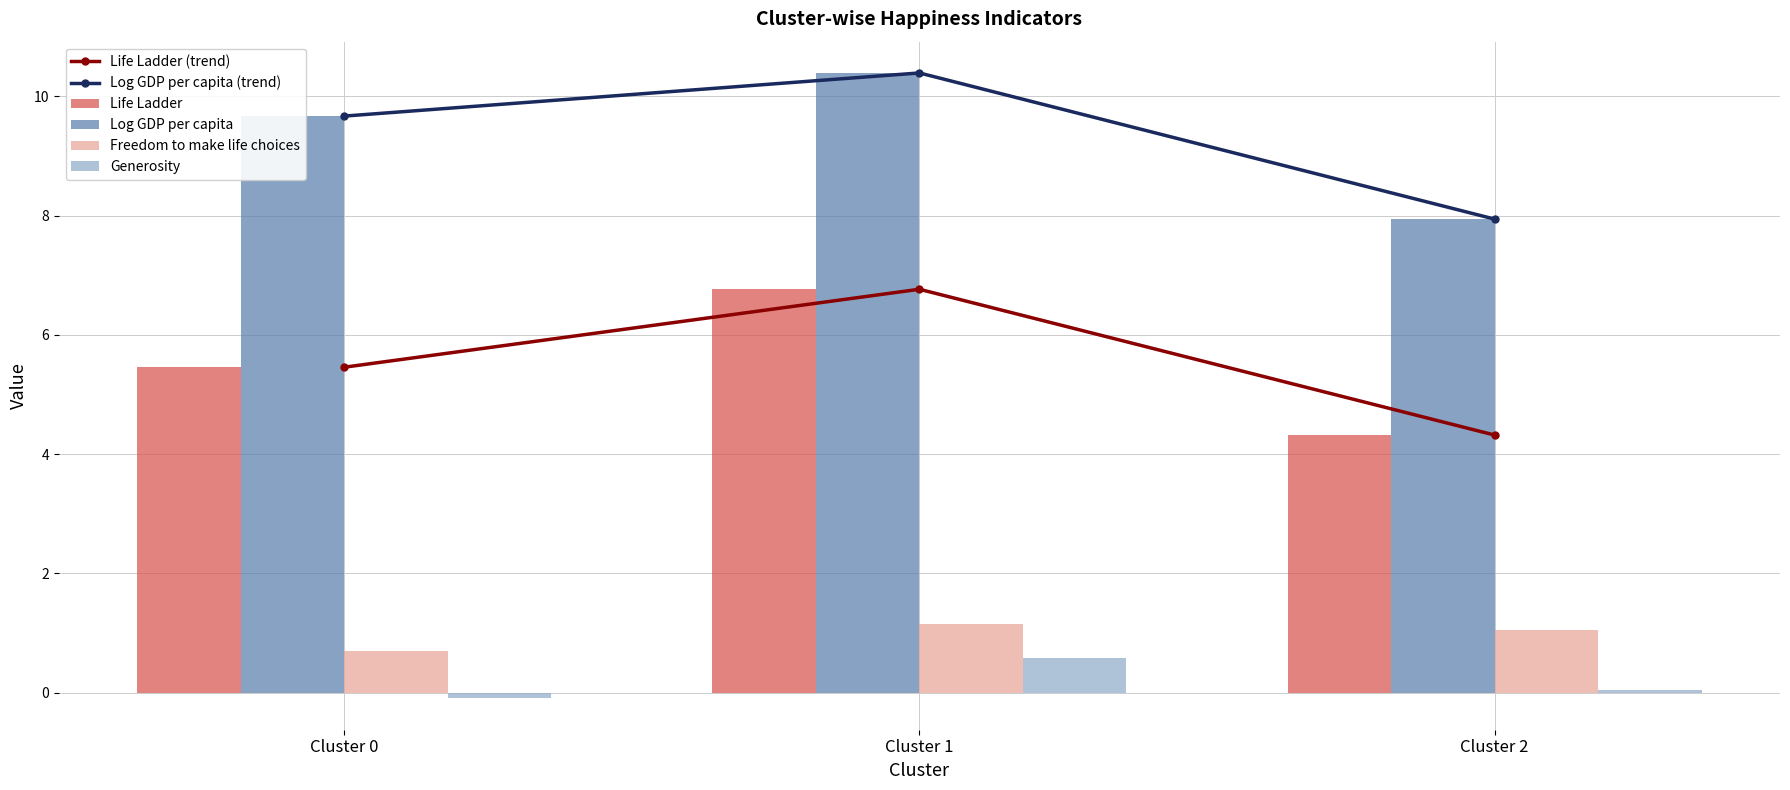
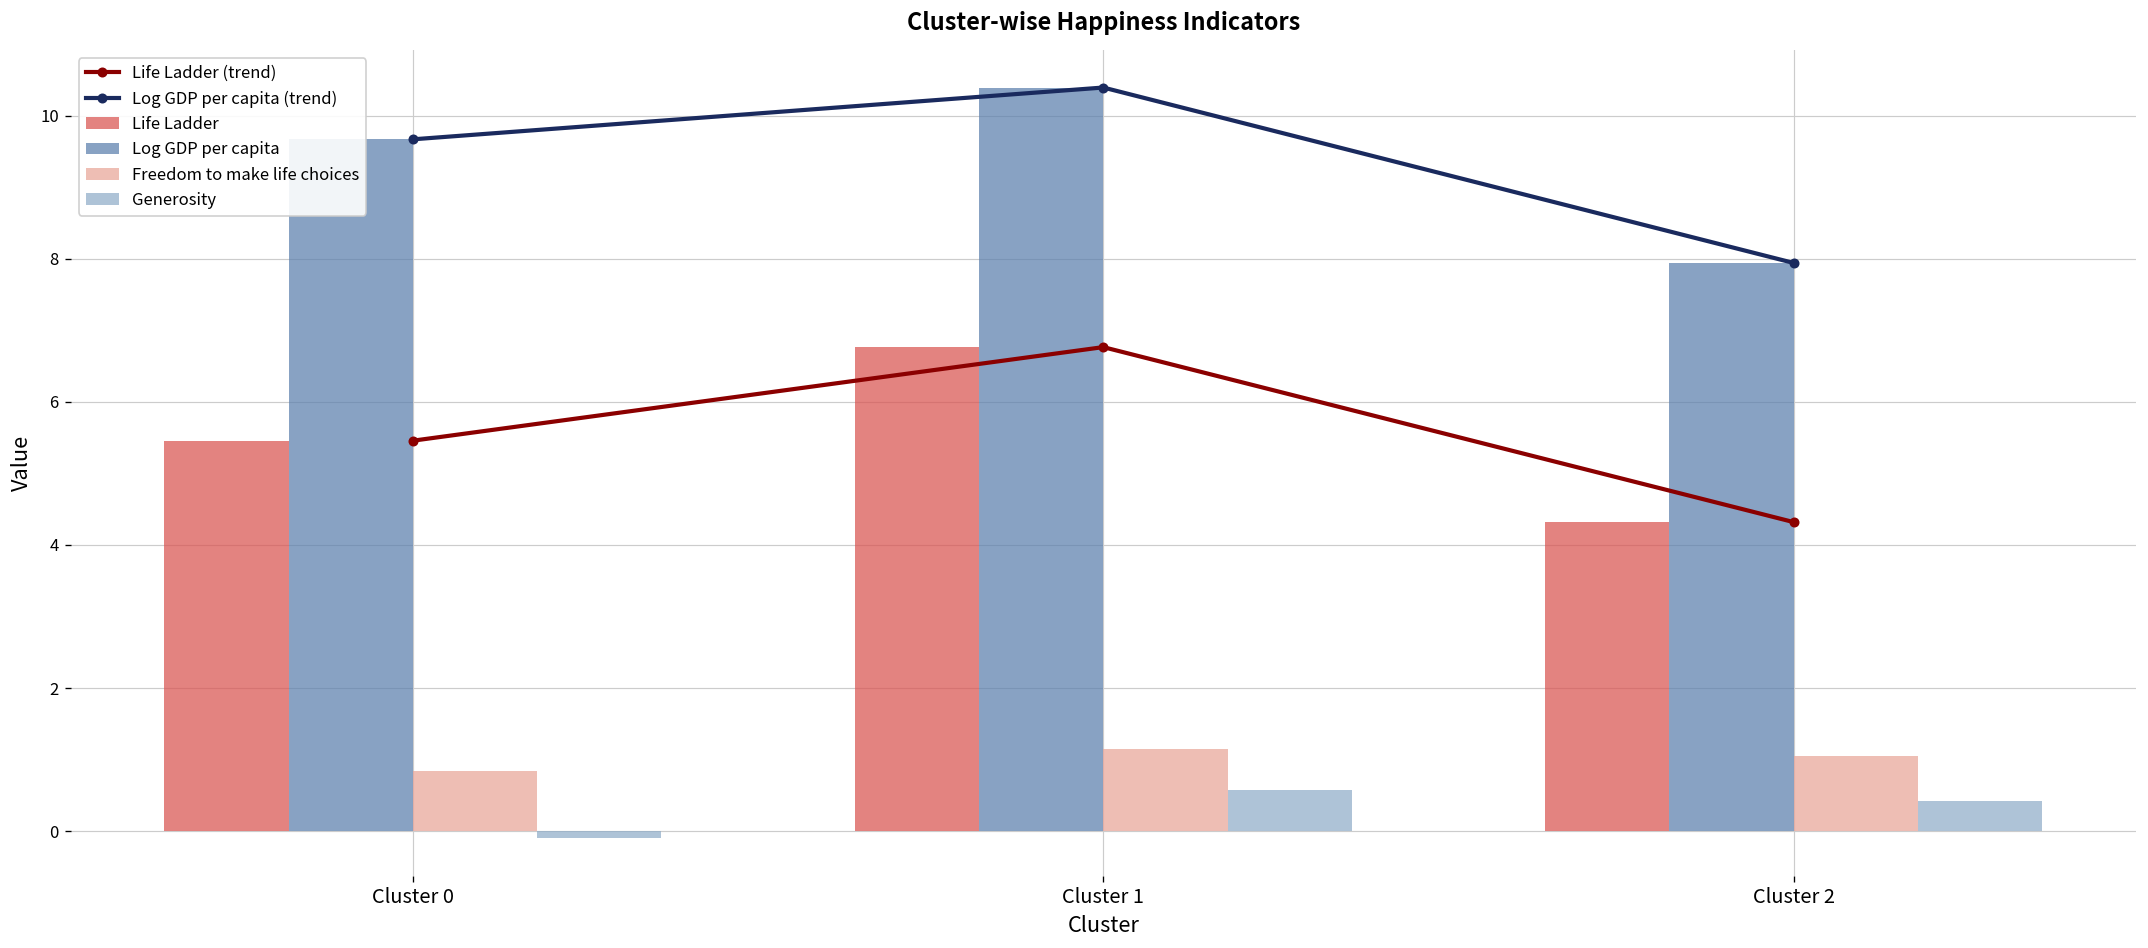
  {
    "Life Ladder": {
      "Cluster 0": 5.5,
      "Cluster 1": 6.8,
      "Cluster 2": 4.3
    },
    "Life Ladder (trend)": {
      "Cluster 0": 5.5,
      "Cluster 1": 6.8,
      "Cluster 2": 4.3
    },
    "Log GDP per capita (trend)": {
      "Cluster 0": 9.7,
      "Cluster 1": 10.4,
      "Cluster 2": 7.9
    },
    "Log GDP per capita": {
      "Cluster 1": 10.4,
      "Cluster 2": 7.9
    },
    "Freedom to make life choices": {
-     "Cluster 0": 0.7,
+     "Cluster 0": 0.8,
      "Cluster 1": 1.1,
      "Cluster 2": 1.0
    },
    "Generosity": {
      "Cluster 0": -0.1,
      "Cluster 1": 0.6,
-     "Cluster 2": 0.0
+     "Cluster 2": 0.4
    }
  }
